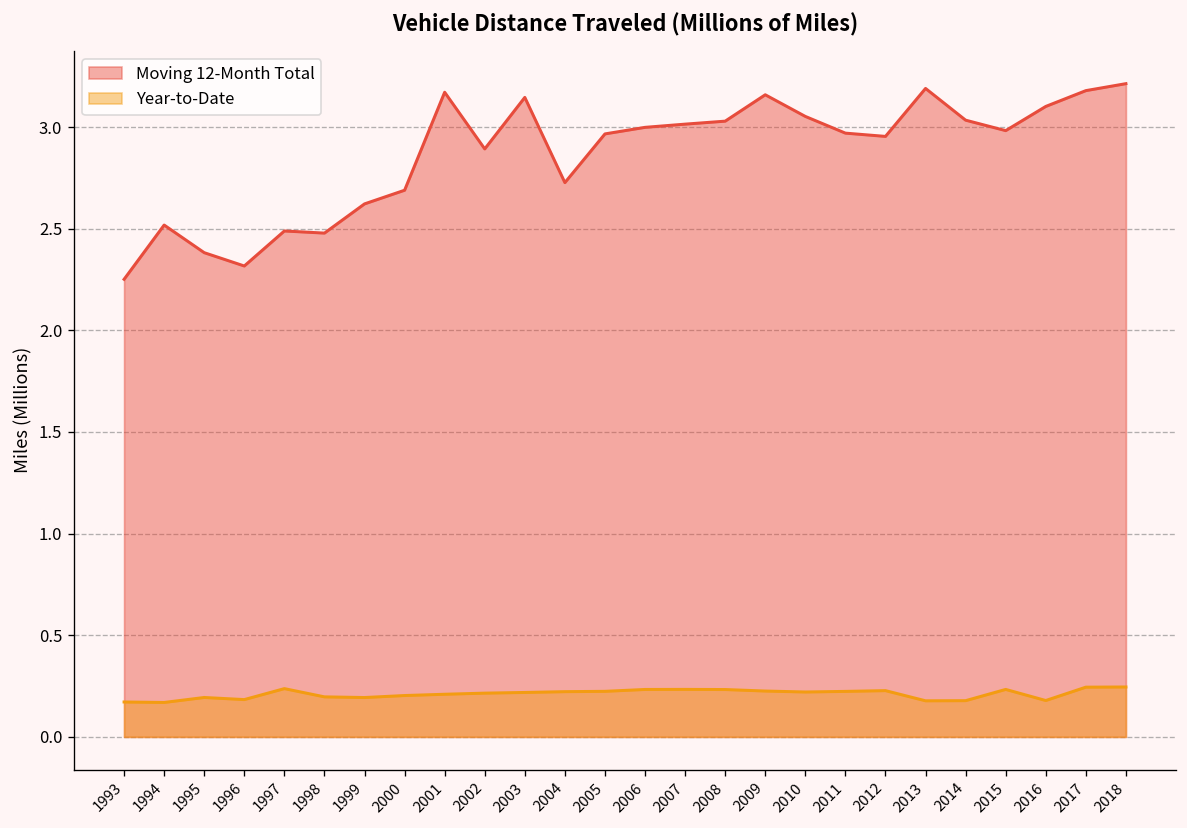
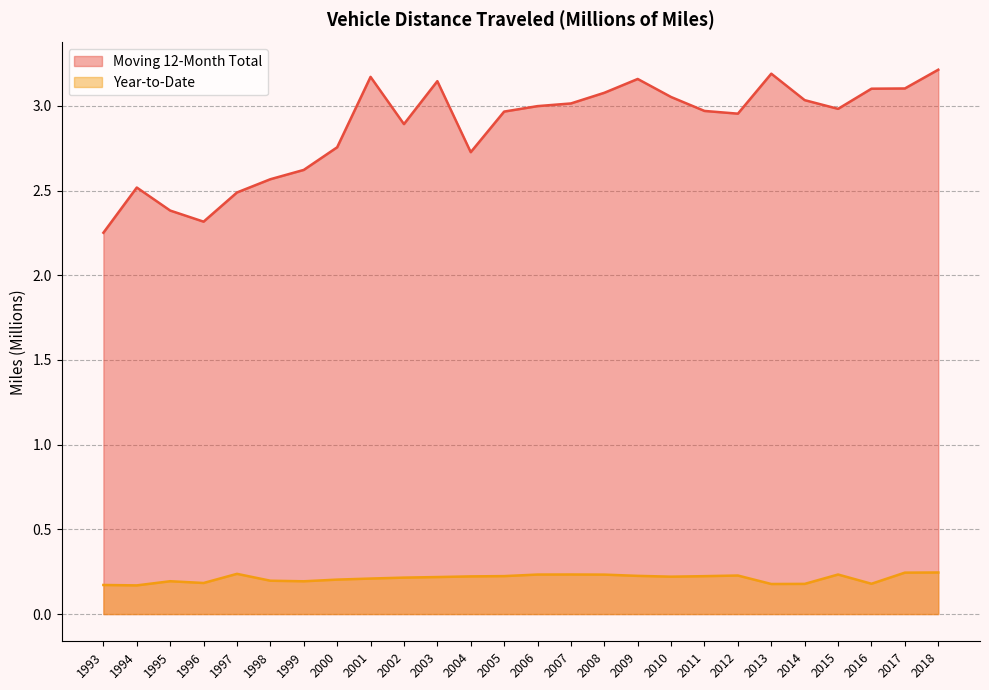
  {
    "Moving 12-Month Total": {
      "1993": 2.25,
      "1994": 2.52,
      "1995": 2.38,
      "1996": 2.32,
      "1997": 2.49,
-     "1998": 2.48,
+     "1998": 2.57,
      "1999": 2.62,
-     "2000": 2.69,
+     "2000": 2.76,
      "2001": 3.17,
      "2002": 2.89,
      "2003": 3.15,
      "2004": 2.73,
      "2005": 2.97,
      "2006": 3.00,
      "2007": 3.01,
-     "2008": 3.03,
+     "2008": 3.08,
      "2009": 3.16,
      "2010": 3.05,
      "2011": 2.97,
      "2012": 2.95,
      "2013": 3.19,
      "2014": 3.03,
      "2015": 2.98,
      "2016": 3.10,
-     "2017": 3.18,
+     "2017": 3.10,
      "2018": 3.21
    },
    "Year-to-Date": {
      "1993": 0.17,
      "1994": 0.17,
      "1995": 0.19,
      "1996": 0.18,
      "1997": 0.24,
      "1998": 0.20,
      "1999": 0.19,
      "2000": 0.20,
      "2001": 0.21,
      "2002": 0.22,
      "2003": 0.22,
      "2004": 0.22,
      "2005": 0.22,
      "2006": 0.23,
      "2007": 0.23,
      "2008": 0.23,
      "2009": 0.23,
      "2010": 0.22,
      "2011": 0.22,
      "2012": 0.23,
      "2013": 0.18,
      "2014": 0.18,
      "2015": 0.23,
      "2016": 0.18,
      "2017": 0.24,
      "2018": 0.25
    }
  }
